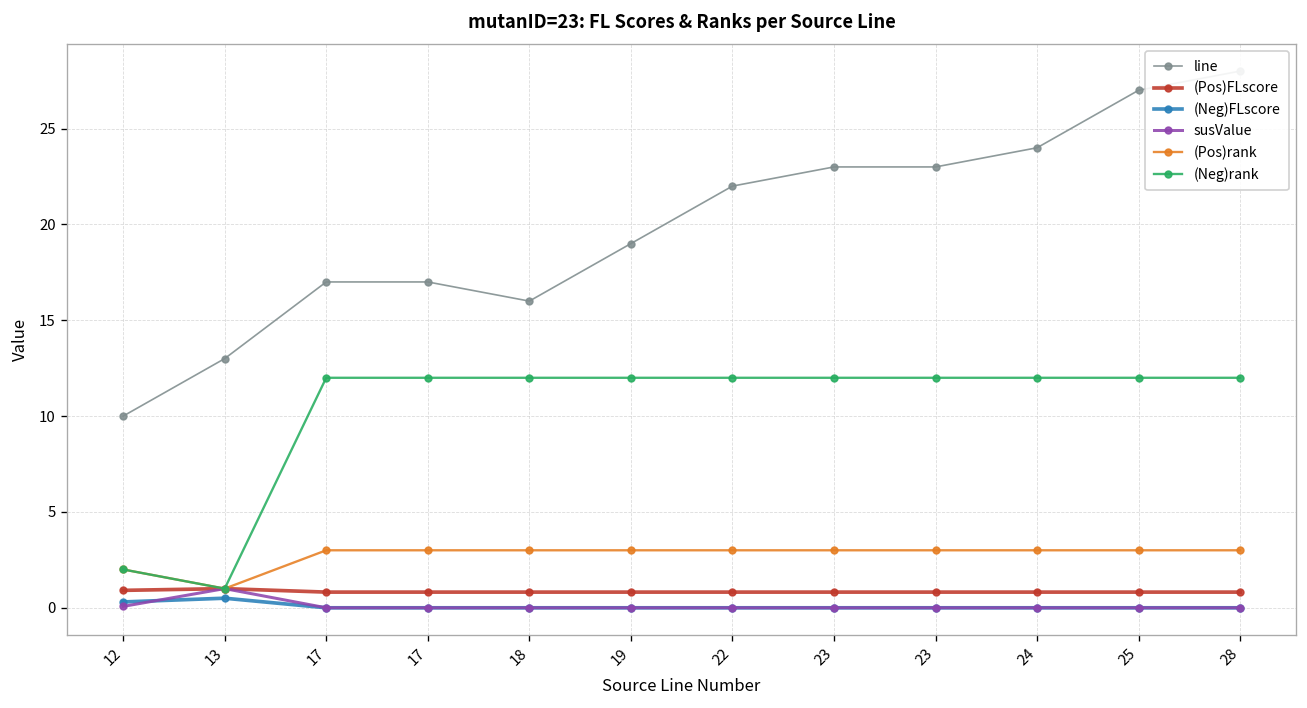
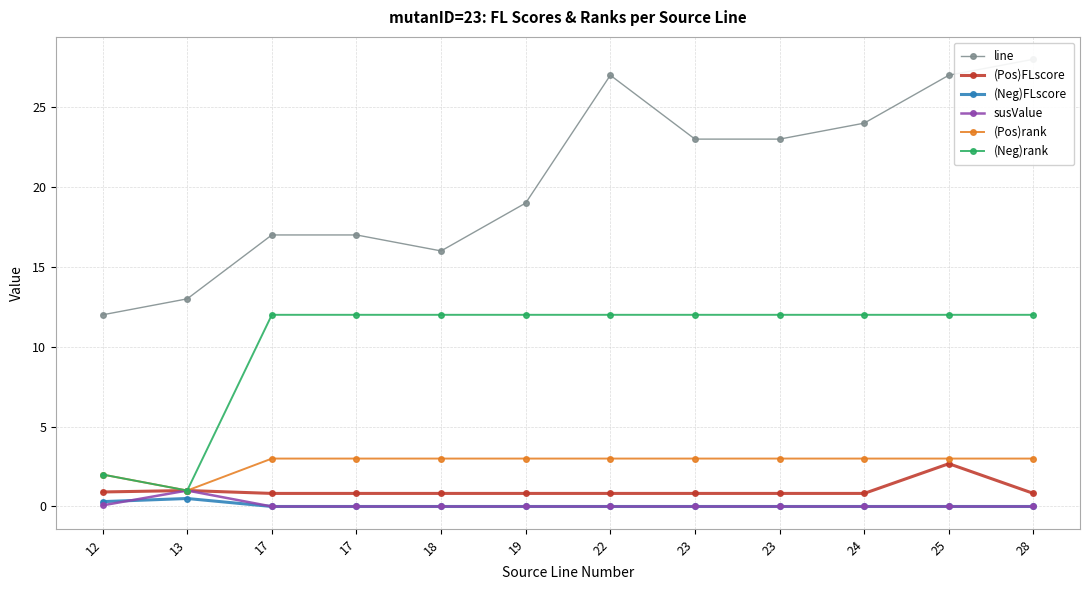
  {
    "line": {
-     "12": 10,
+     "12": 12,
      "13": 13,
      "18": 16,
      "19": 19,
-     "22": 22,
+     "22": 27,
      "24": 24,
      "25": 27
    },
    "(Pos)FLscore": {
      "12": 0.9,
      "18": 0.8,
      "19": 0.8,
      "22": 0.8,
      "24": 0.8,
-     "25": 0.8,
+     "25": 2.7,
      "28": 0.8
    },
    "(Neg)FLscore": {
      "12": 0.3,
      "13": 0.5
    },
    "susValue": {
      "12": 0.1
    },
    "(Pos)rank": {
      "18": 3.0,
      "19": 3.0,
      "22": 3.0,
      "24": 3.0,
      "25": 3.0,
      "28": 3.0
    },
    "(Neg)rank": {
      "18": 12.0,
      "19": 12.0,
      "22": 12.0,
      "24": 12.0,
      "25": 12.0,
      "28": 12.0
    }
  }
